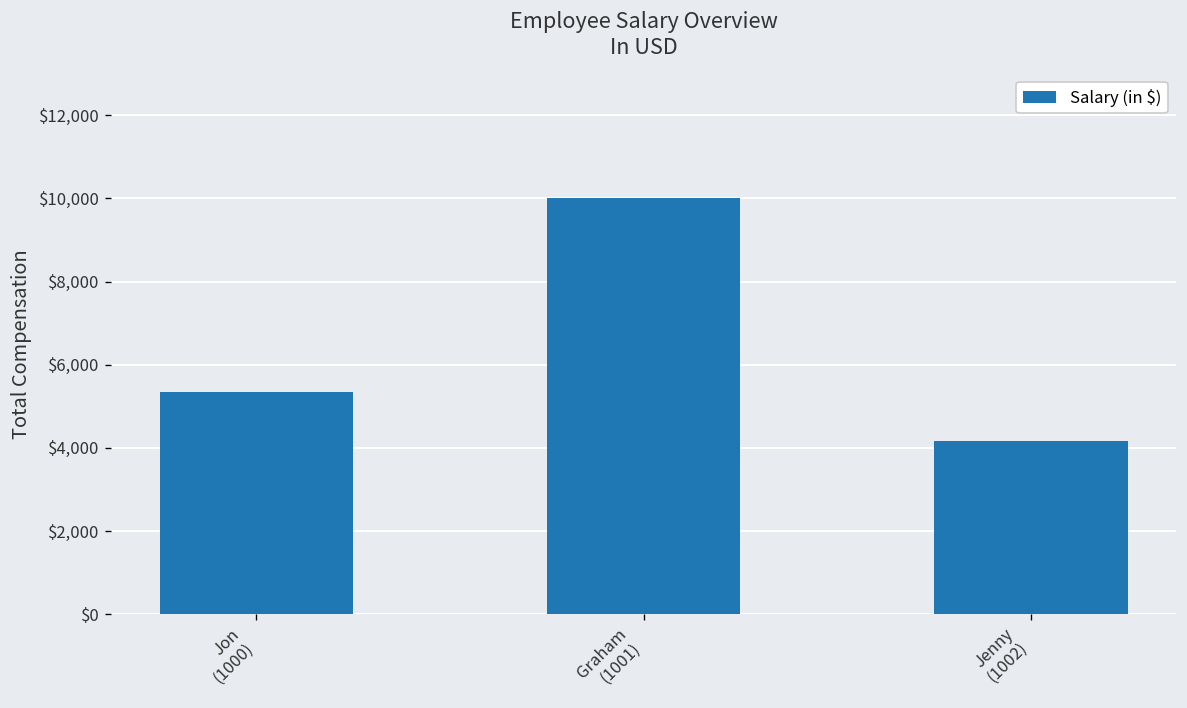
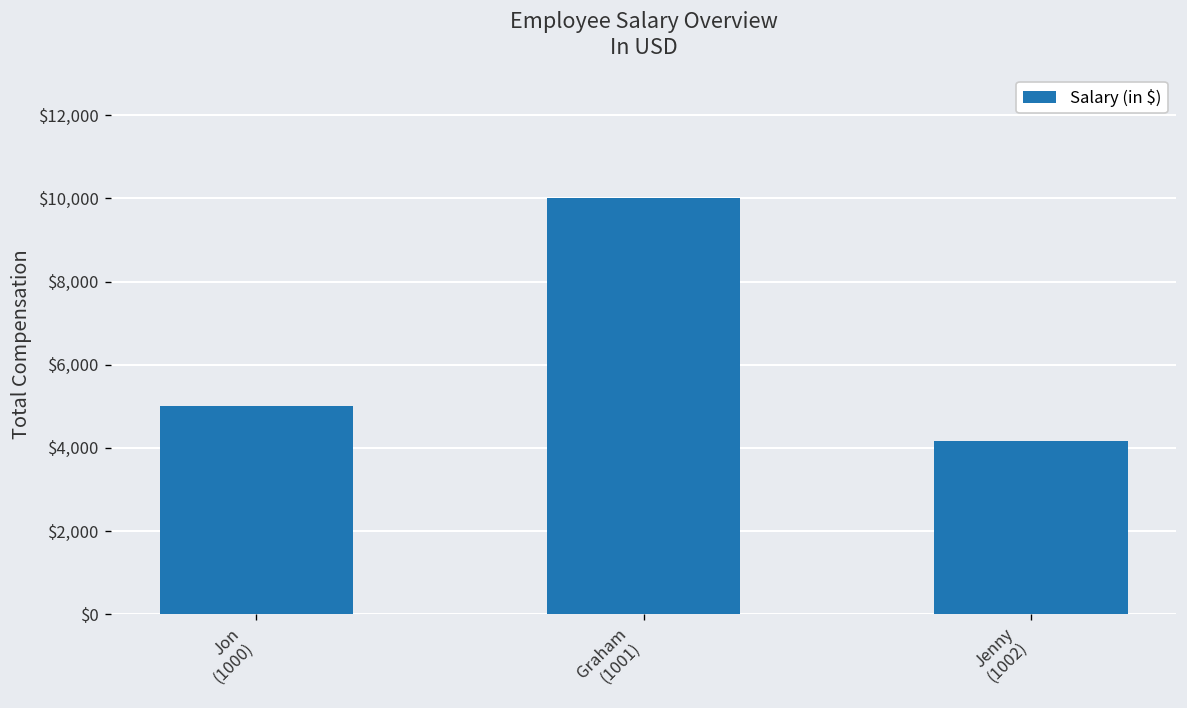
  {
-   "Jon (1000)": "$5,300",
+   "Jon (1000)": "$5,000",
    "Graham (1001)": "$10,000",
    "Jenny (1002)": "$4,200"
  }
